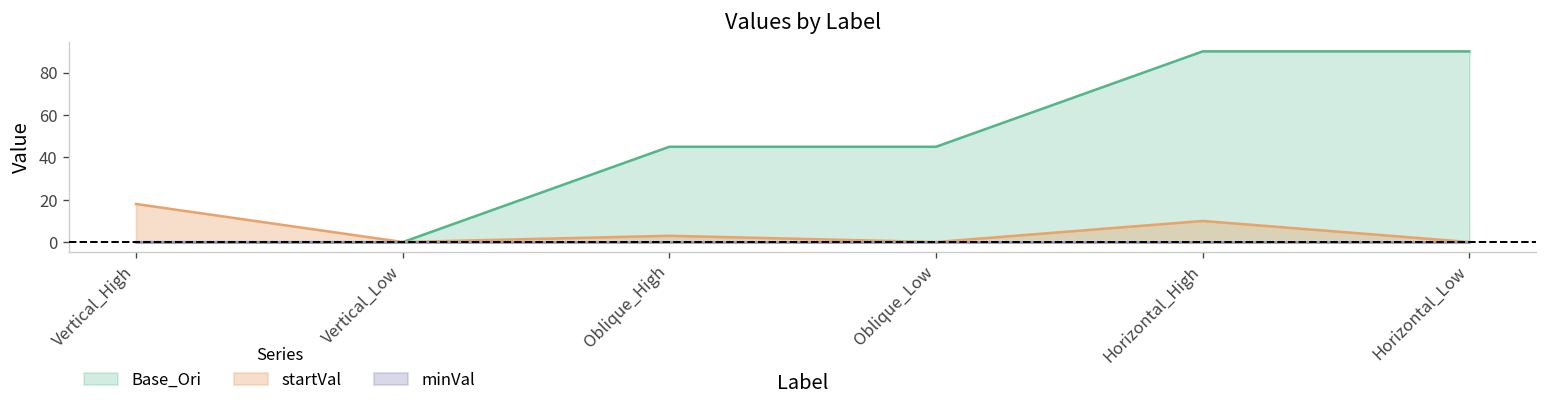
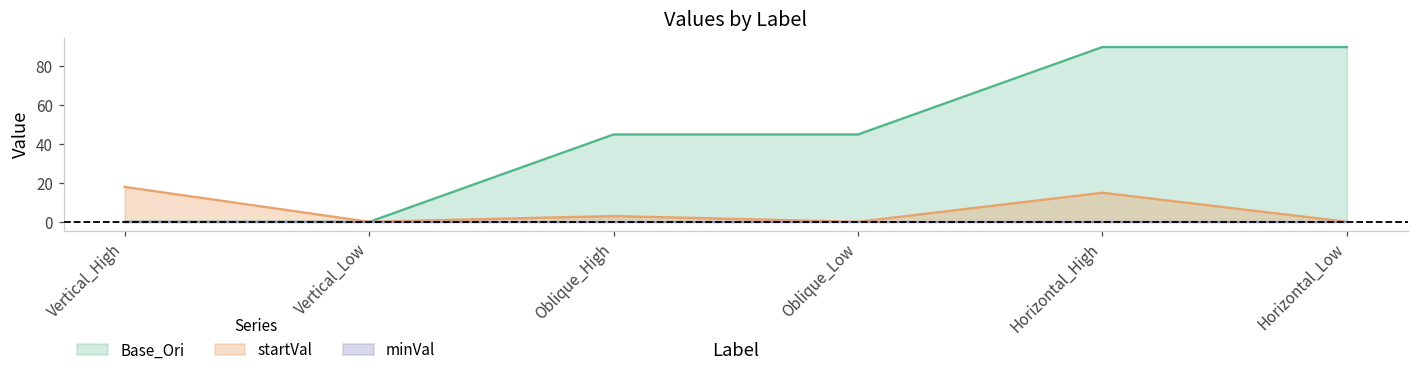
  {
    "startVal": {
      "Vertical_High": 18,
      "Oblique_High": 3,
-     "Horizontal_High": 10
+     "Horizontal_High": 15
    }
  }
